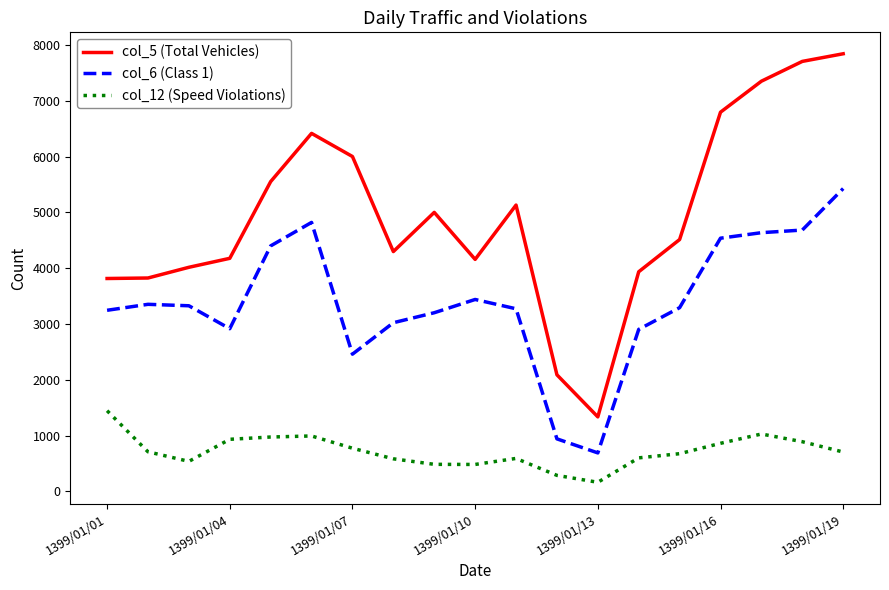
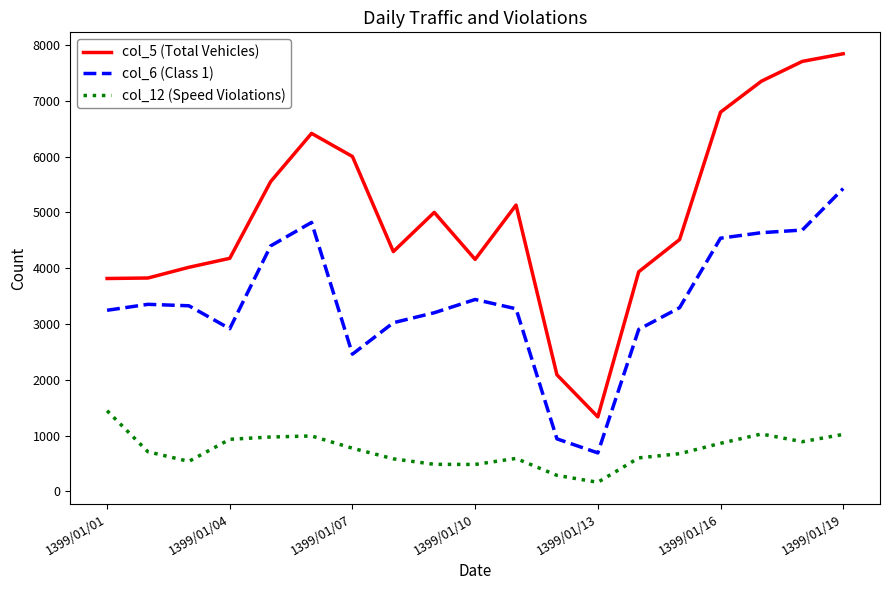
  {
    "col_5 (Total Vehicles)": {
      "1399/01/01": 3800,
      "1399/01/04": 4200,
      "1399/01/07": 6000,
      "1399/01/10": 4200,
      "1399/01/13": 1300,
      "1399/01/16": 6800,
      "1399/01/19": 7800
    },
    "col_6 (Class 1)": {
      "1399/01/01": 3200,
      "1399/01/04": 2900,
      "1399/01/07": 2500,
      "1399/01/10": 3400,
      "1399/01/13": 700,
      "1399/01/16": 4500,
      "1399/01/19": 5400
    },
    "col_12 (Speed Violations)": {
      "1399/01/01": 1400,
      "1399/01/04": 900,
      "1399/01/07": 800,
      "1399/01/10": 500,
      "1399/01/13": 200,
      "1399/01/16": 900,
-     "1399/01/19": 700
+     "1399/01/19": 1000
    }
  }
